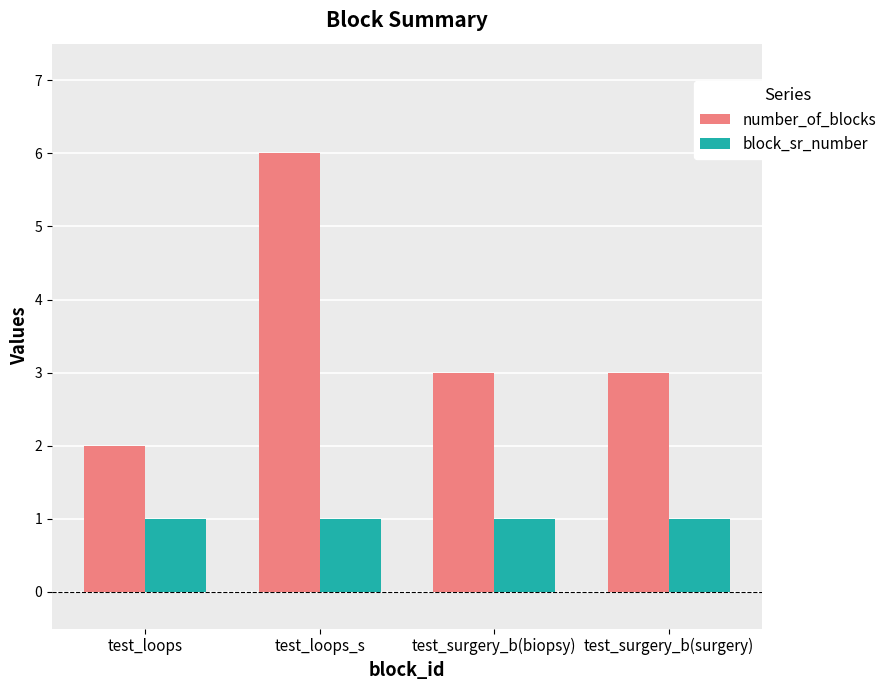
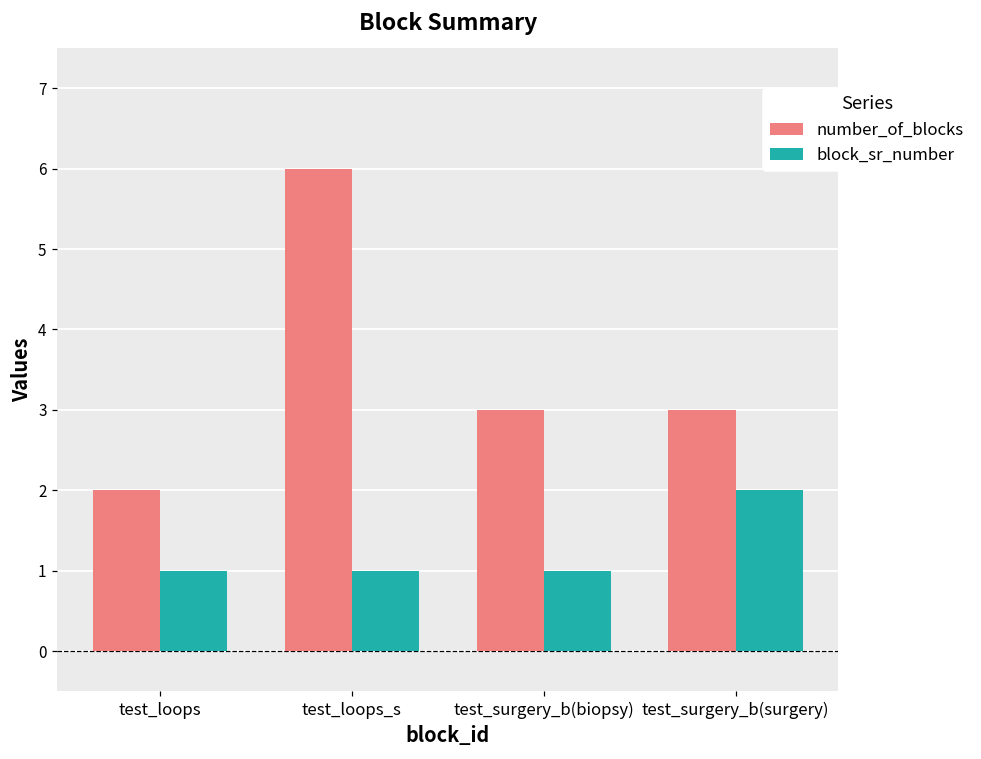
  {
    "number_of_blocks": {
      "test_loops": 2,
      "test_loops_s": 6,
      "test_surgery_b(biopsy)": 3,
      "test_surgery_b(surgery)": 3
    },
    "block_sr_number": {
      "test_loops": 1,
      "test_loops_s": 1,
      "test_surgery_b(biopsy)": 1,
-     "test_surgery_b(surgery)": 1
+     "test_surgery_b(surgery)": 2
    }
  }
